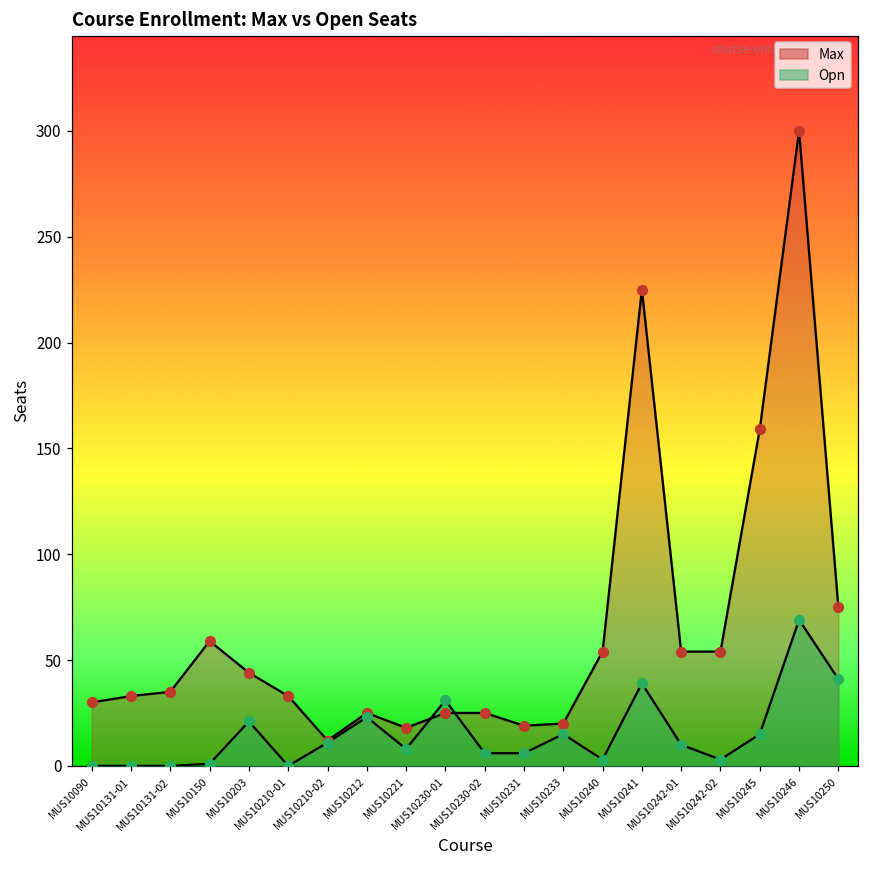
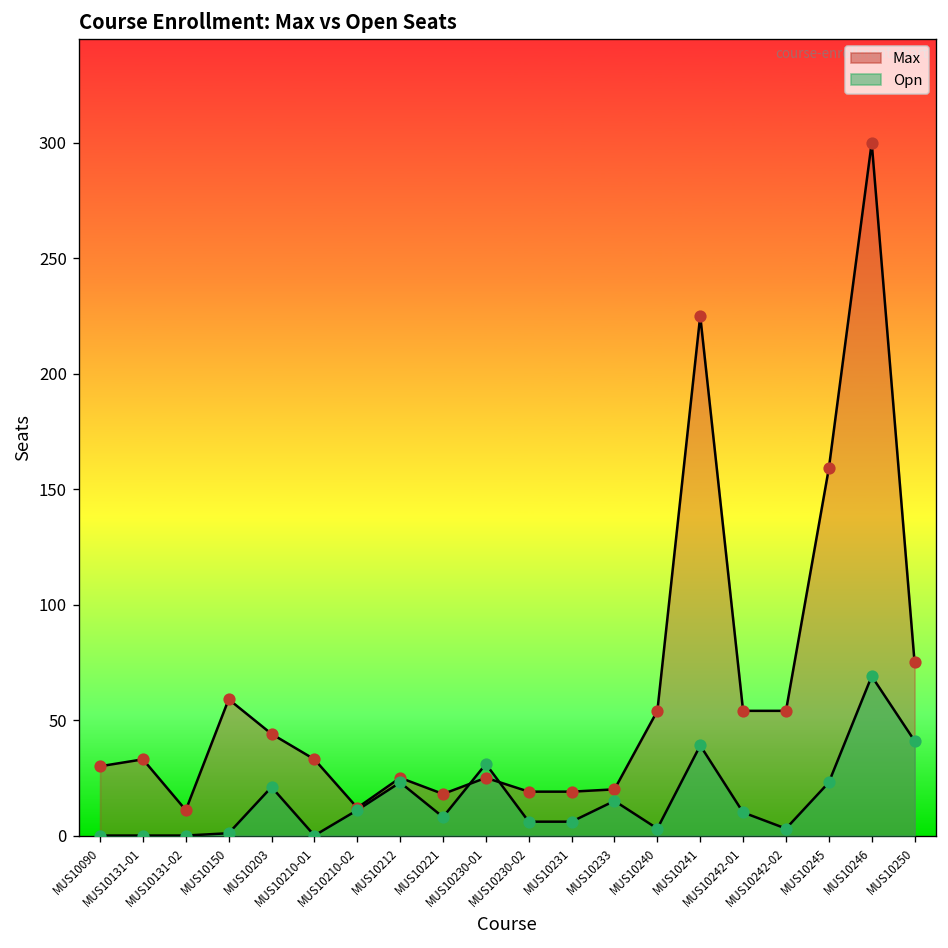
  {
    "Max": {
      "MUS10090": 30,
      "MUS10131-01": 33,
-     "MUS10131-02": 35,
+     "MUS10131-02": 11,
      "MUS10150": 59,
      "MUS10203": 44,
      "MUS10210-01": 33,
      "MUS10212": 25,
      "MUS10221": 18,
      "MUS10230-01": 25,
-     "MUS10230-02": 25,
+     "MUS10230-02": 19,
      "MUS10231": 19,
      "MUS10233": 20,
      "MUS10240": 54,
      "MUS10241": 225,
      "MUS10242-01": 54,
      "MUS10242-02": 54,
      "MUS10245": 159,
      "MUS10246": 300,
      "MUS10250": 75
    },
    "Opn": {
      "MUS10090": 0,
      "MUS10131-01": 0,
      "MUS10131-02": 0,
      "MUS10150": 1,
      "MUS10203": 21,
      "MUS10210-01": 0,
      "MUS10212": 23,
      "MUS10221": 8,
      "MUS10230-01": 31,
      "MUS10230-02": 6,
      "MUS10231": 6,
      "MUS10233": 15,
      "MUS10240": 3,
      "MUS10241": 39,
      "MUS10242-01": 10,
      "MUS10242-02": 3,
-     "MUS10245": 15,
+     "MUS10245": 23,
      "MUS10246": 69,
      "MUS10250": 41
    }
  }
